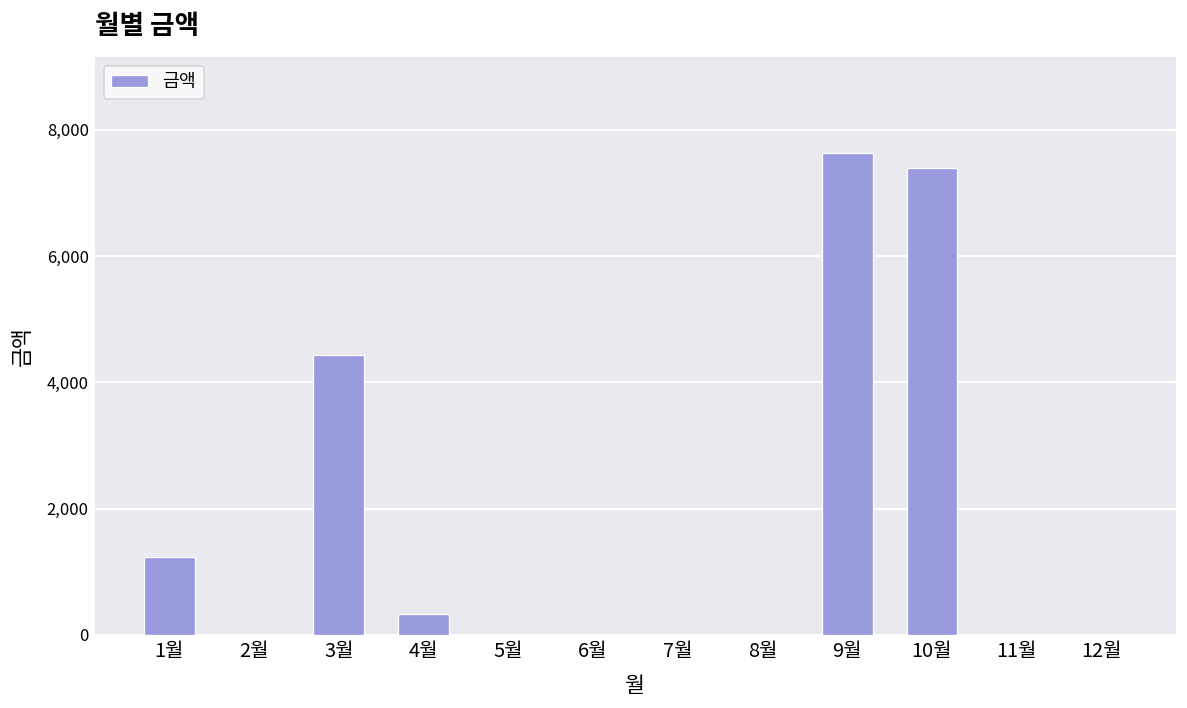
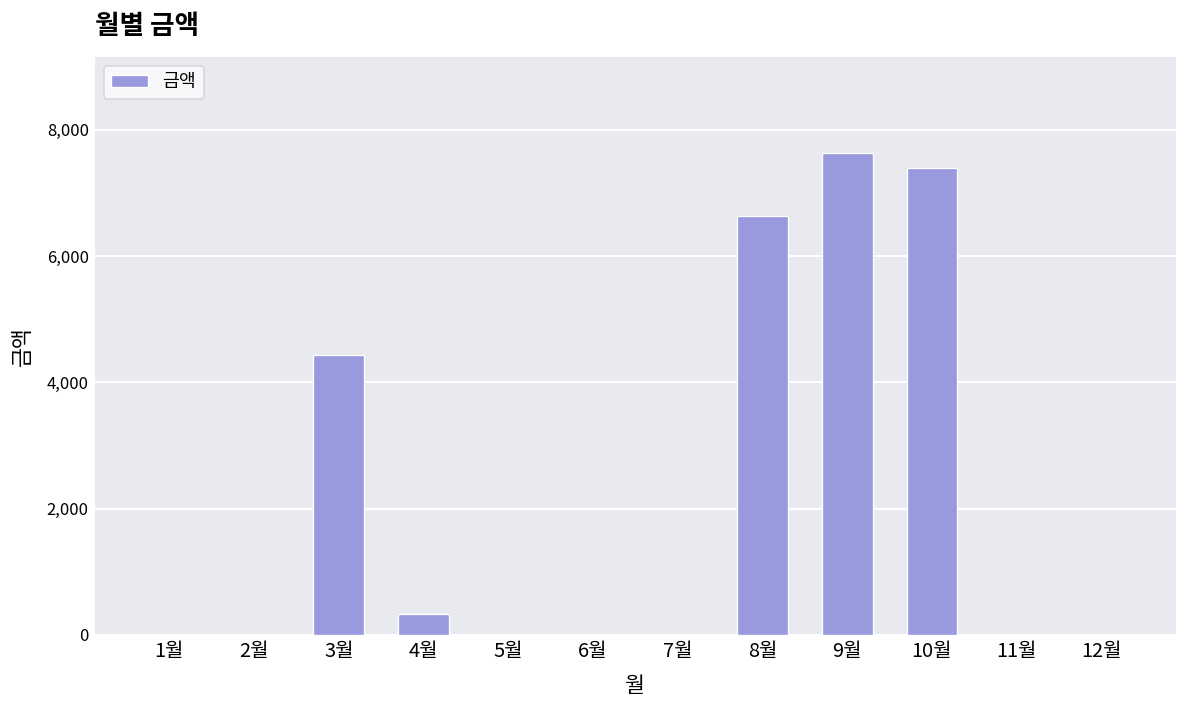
  {
-   "1월": "1,200",
+   "1월": "0",
    "2월": "0",
    "3월": "4,400",
    "4월": "300",
    "5월": "0",
    "6월": "0",
    "7월": "0",
-   "8월": "0",
+   "8월": "6,600",
    "9월": "7,600",
    "10월": "7,400",
    "11월": "0",
    "12월": "0"
  }
